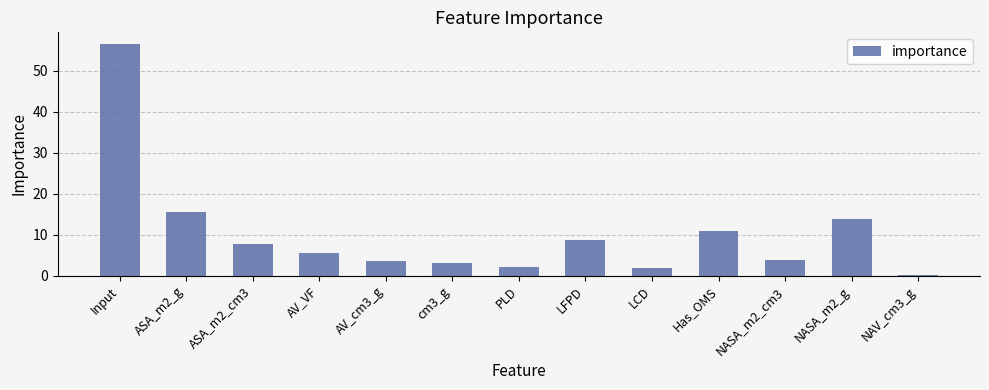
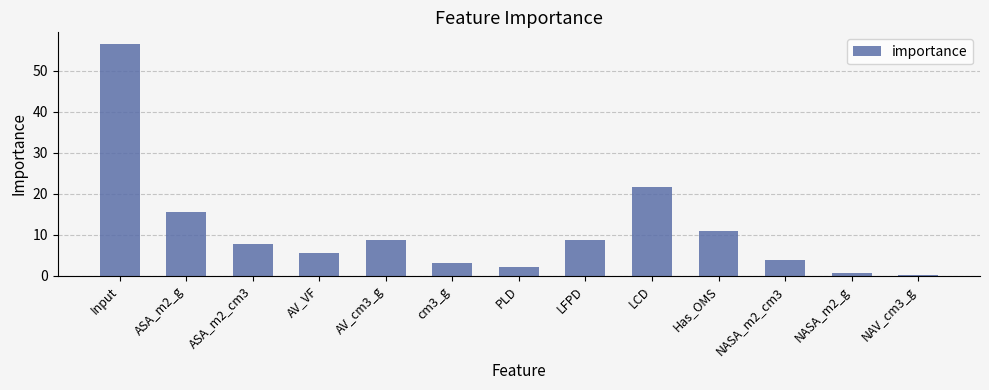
  {
    "Input": 57,
    "ASA_m2_g": 16,
    "ASA_m2_cm3": 8,
    "AV_VF": 5,
-   "AV_cm3_g": 4,
+   "AV_cm3_g": 9,
    "cm3_g": 3,
    "PLD": 2,
    "LFPD": 9,
-   "LCD": 2,
+   "LCD": 22,
    "Has_OMS": 11,
    "NASA_m2_cm3": 4,
-   "NASA_m2_g": 14
+   "NASA_m2_g": 1
  }
